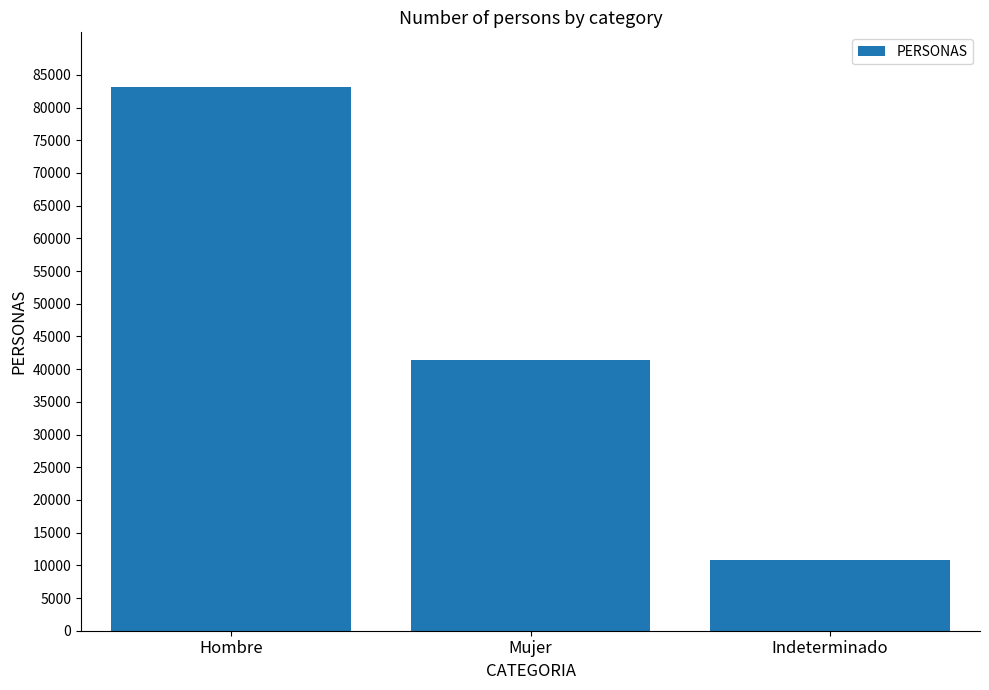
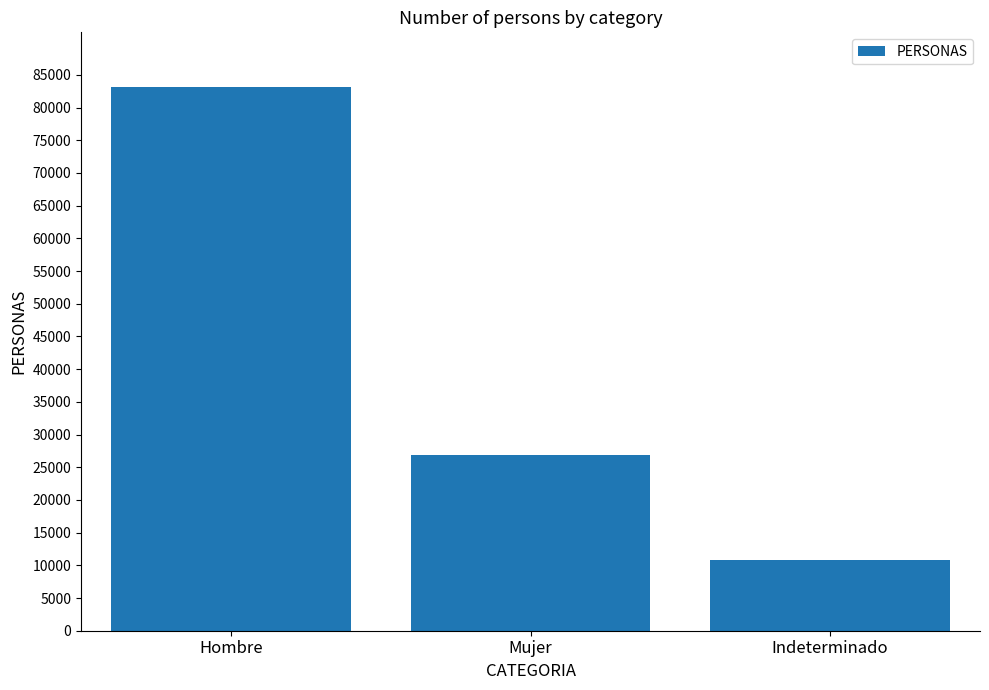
  {
    "Hombre": 83000,
-   "Mujer": 41000,
+   "Mujer": 27000,
    "Indeterminado": 11000
  }
